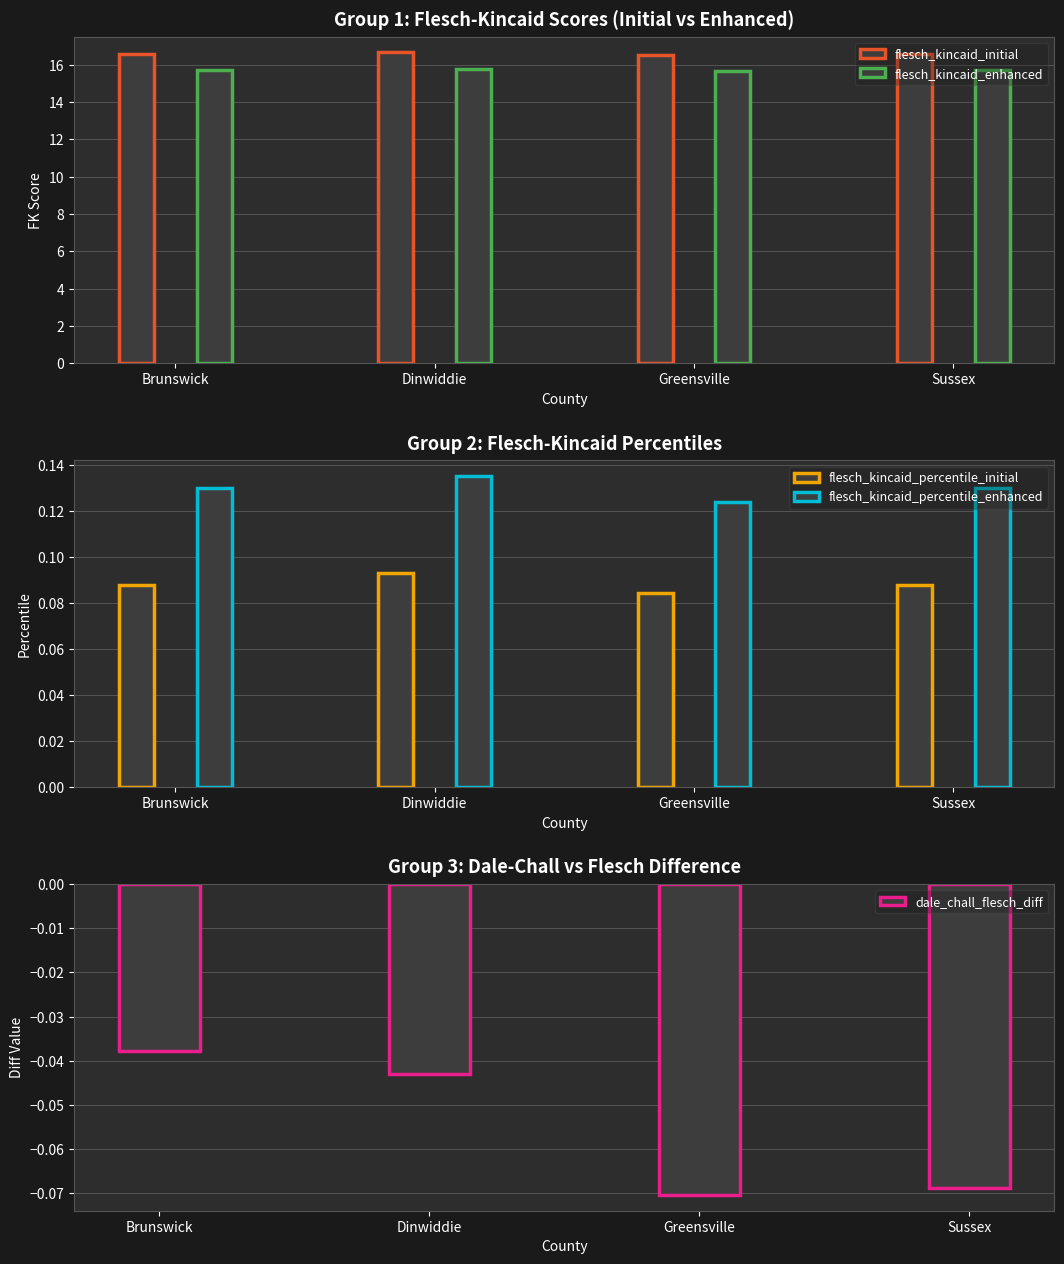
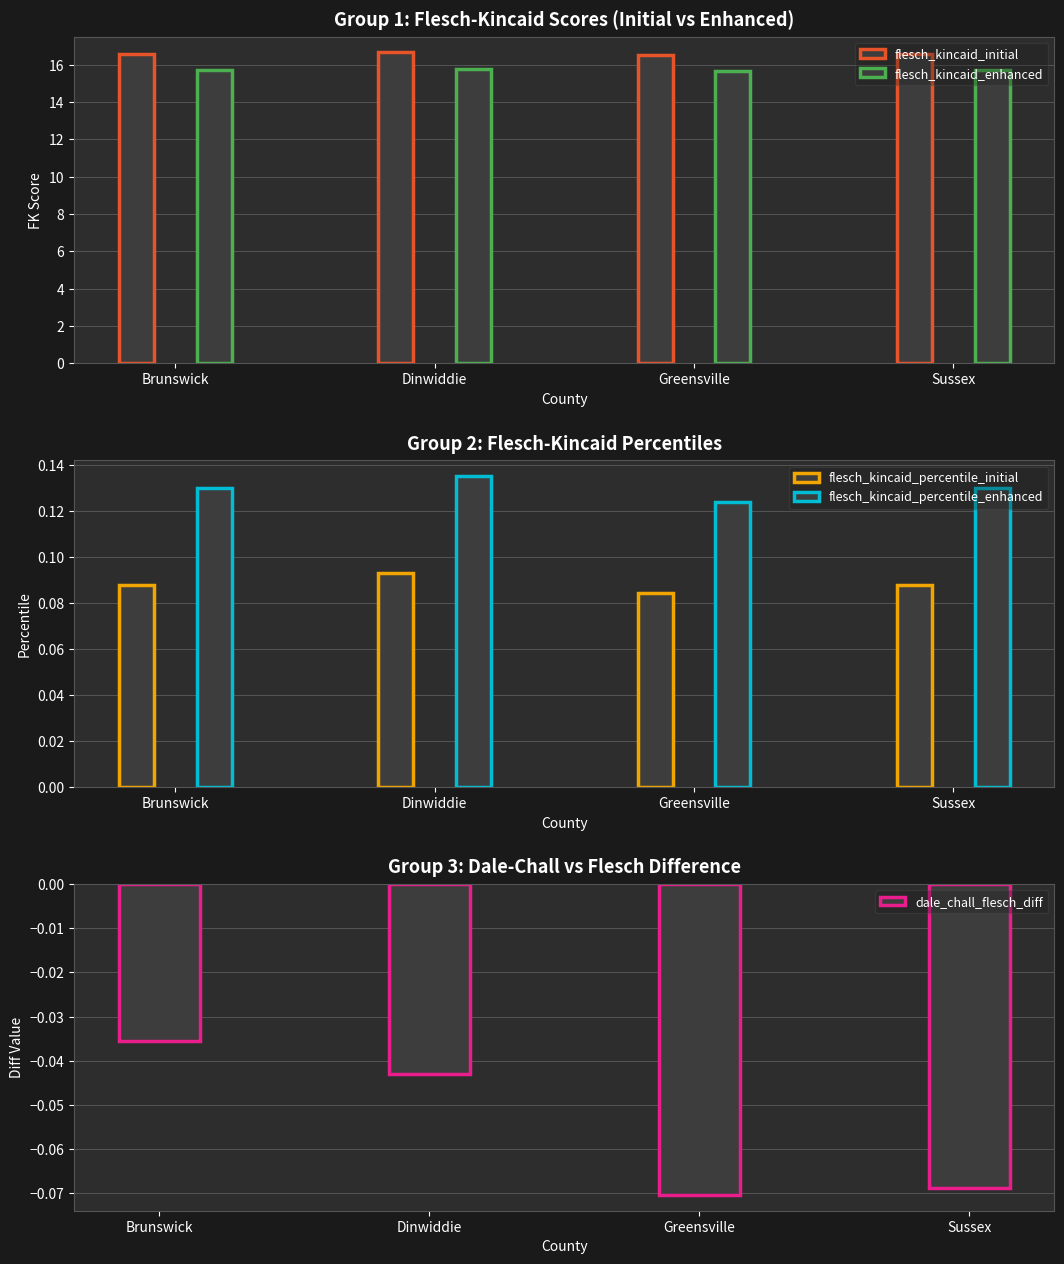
  {
    "Group 3: Dale-Chall vs Flesch Difference": {
-     "Brunswick": -0.038,
+     "Brunswick": -0.036,
      "Dinwiddie": -0.043,
      "Greensville": -0.070,
      "Sussex": -0.069
    }
  }
